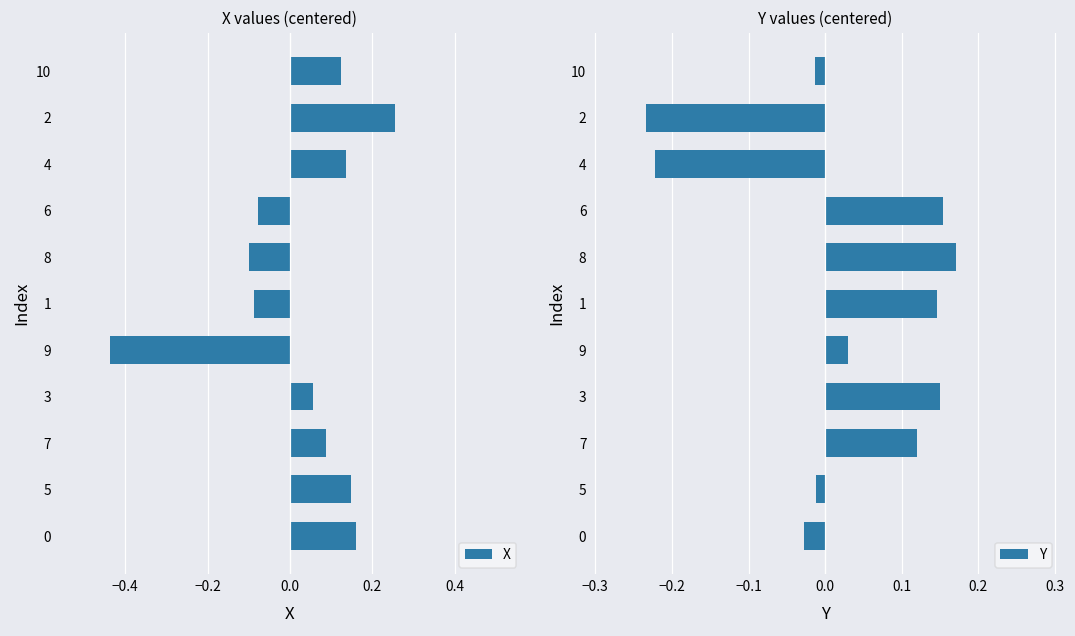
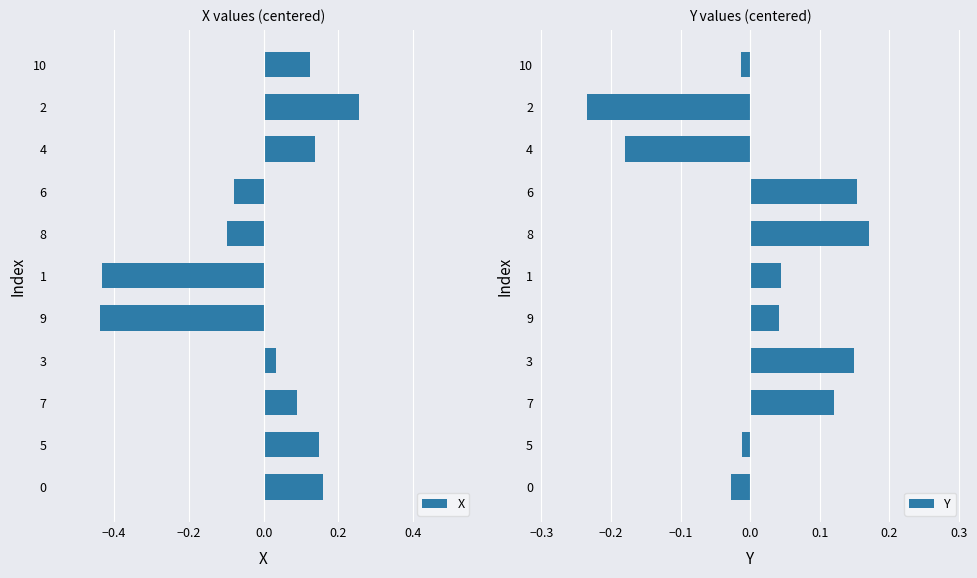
  {
    "X values (centered)": {
      "10": 0.12,
      "2": 0.25,
      "4": 0.14,
      "6": -0.08,
      "8": -0.10,
-     "1": -0.09,
+     "1": -0.43,
      "9": -0.44,
-     "3": 0.05,
+     "3": 0.03,
      "7": 0.09,
      "5": 0.15,
      "0": 0.16
    },
    "Y values (centered)": {
      "10": -0.01,
      "2": -0.23,
-     "4": -0.22,
+     "4": -0.18,
      "6": 0.15,
      "8": 0.17,
-     "1": 0.15,
-     "9": 0.03,
+     "1": 0.04,
+     "9": 0.04,
      "3": 0.15,
      "7": 0.12,
      "5": -0.01,
      "0": -0.03
    }
  }
